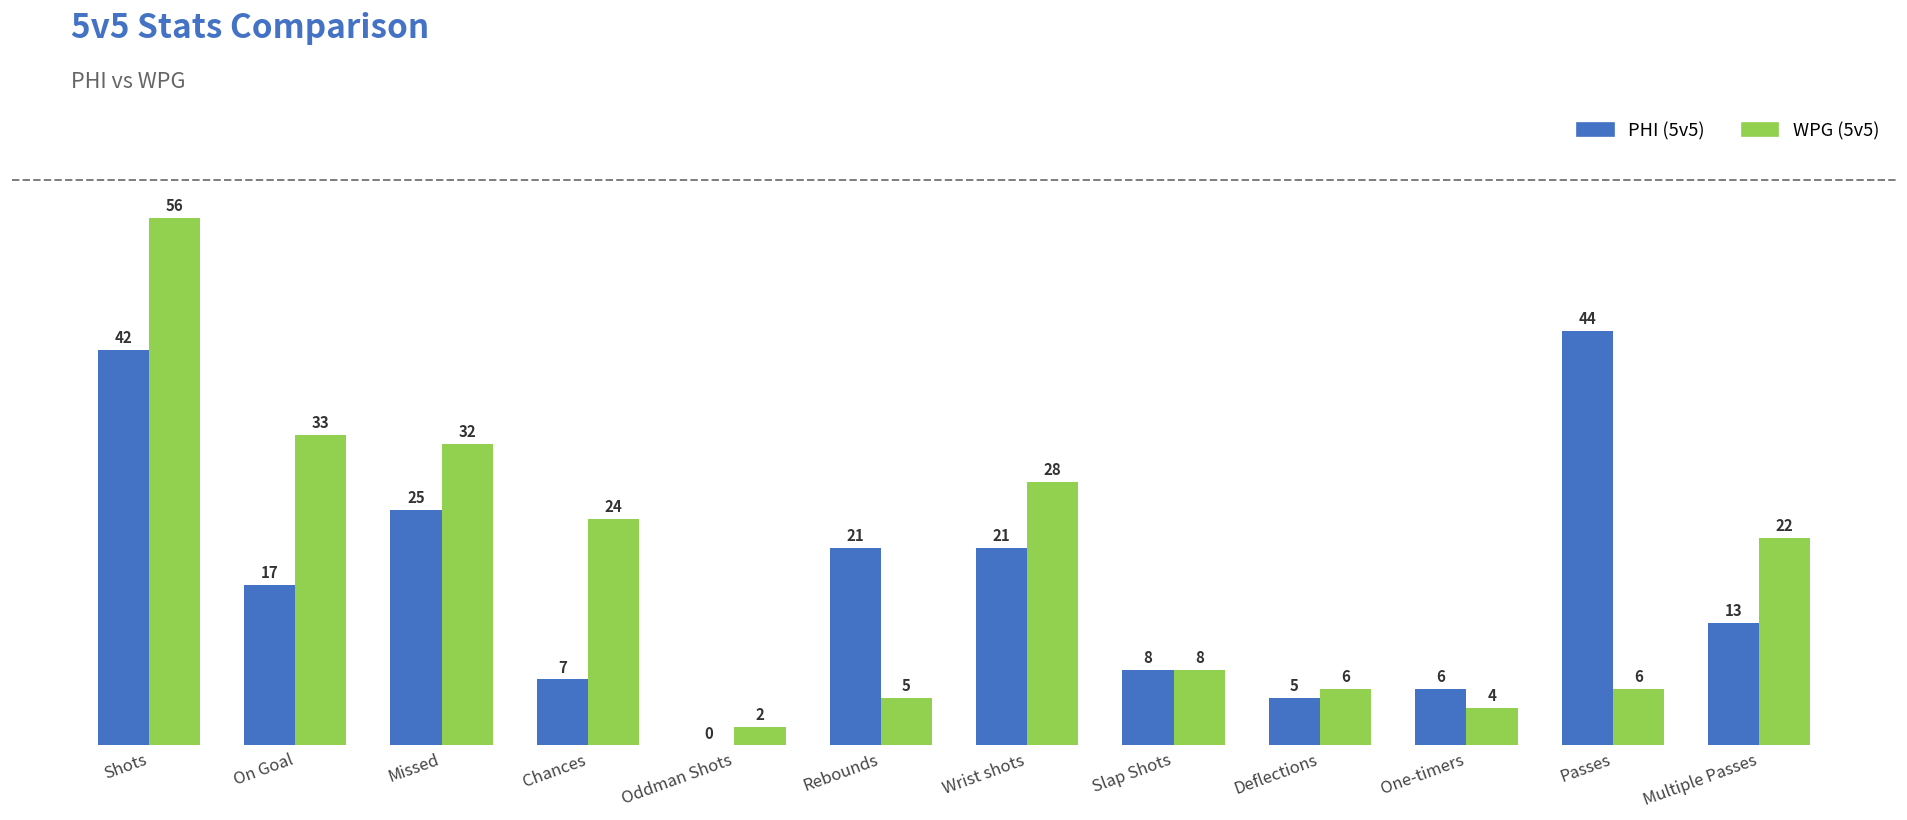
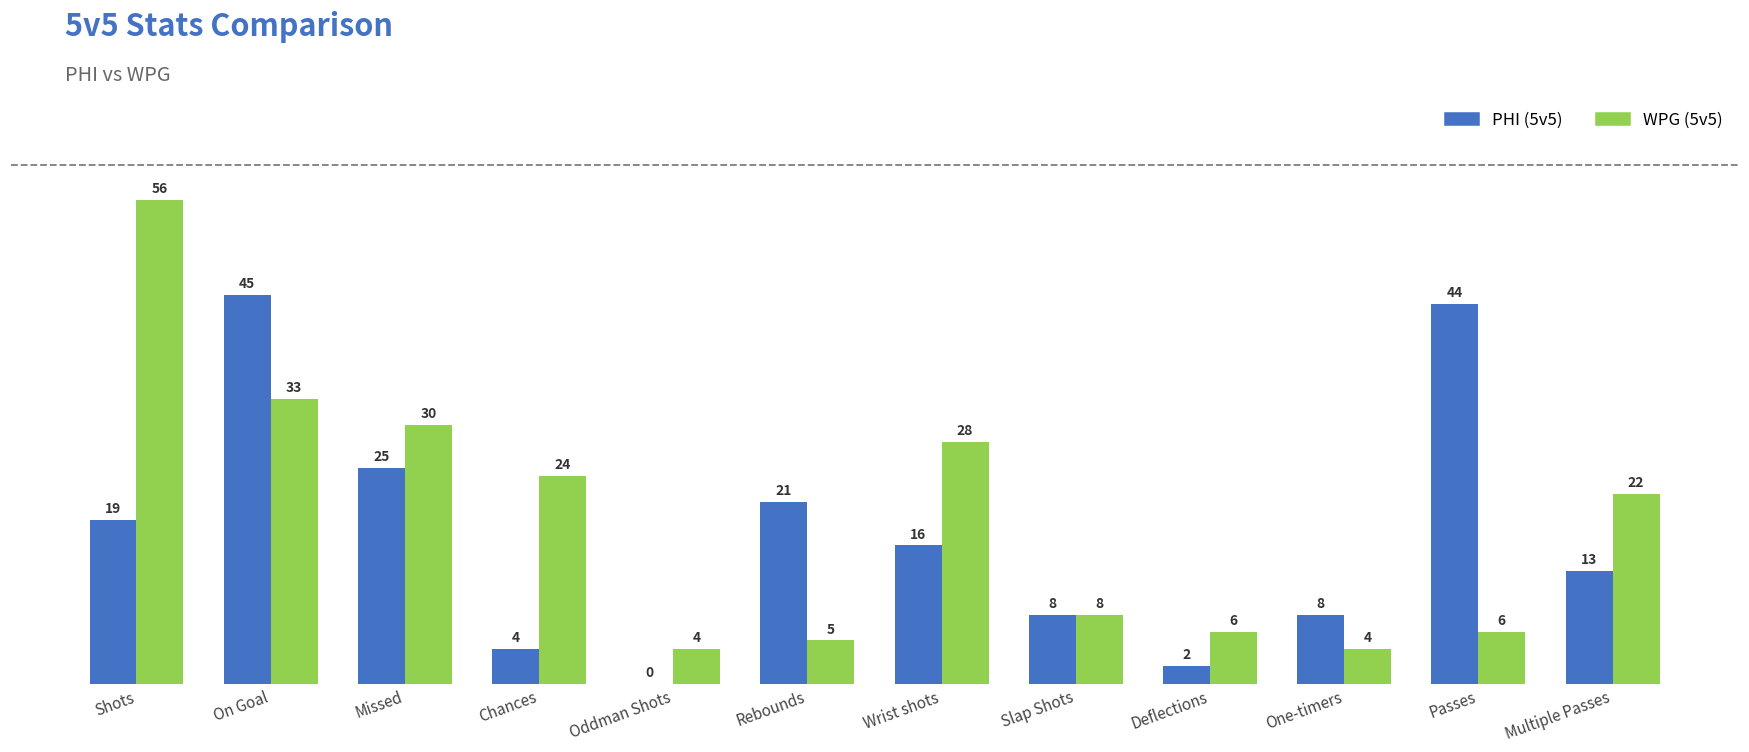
  {
    "PHI (5v5)": {
-     "Shots": 42,
-     "On Goal": 17,
+     "Shots": 19,
+     "On Goal": 45,
      "Missed": 25,
-     "Chances": 7,
+     "Chances": 4,
      "Oddman Shots": 0,
      "Rebounds": 21,
-     "Wrist shots": 21,
+     "Wrist shots": 16,
      "Slap Shots": 8,
-     "Deflections": 5,
-     "One-timers": 6,
+     "Deflections": 2,
+     "One-timers": 8,
      "Passes": 44,
      "Multiple Passes": 13
    },
    "WPG (5v5)": {
      "Shots": 56,
      "On Goal": 33,
-     "Missed": 32,
+     "Missed": 30,
      "Chances": 24,
-     "Oddman Shots": 2,
+     "Oddman Shots": 4,
      "Rebounds": 5,
      "Wrist shots": 28,
      "Slap Shots": 8,
      "Deflections": 6,
      "One-timers": 4,
      "Passes": 6,
      "Multiple Passes": 22
    }
  }
